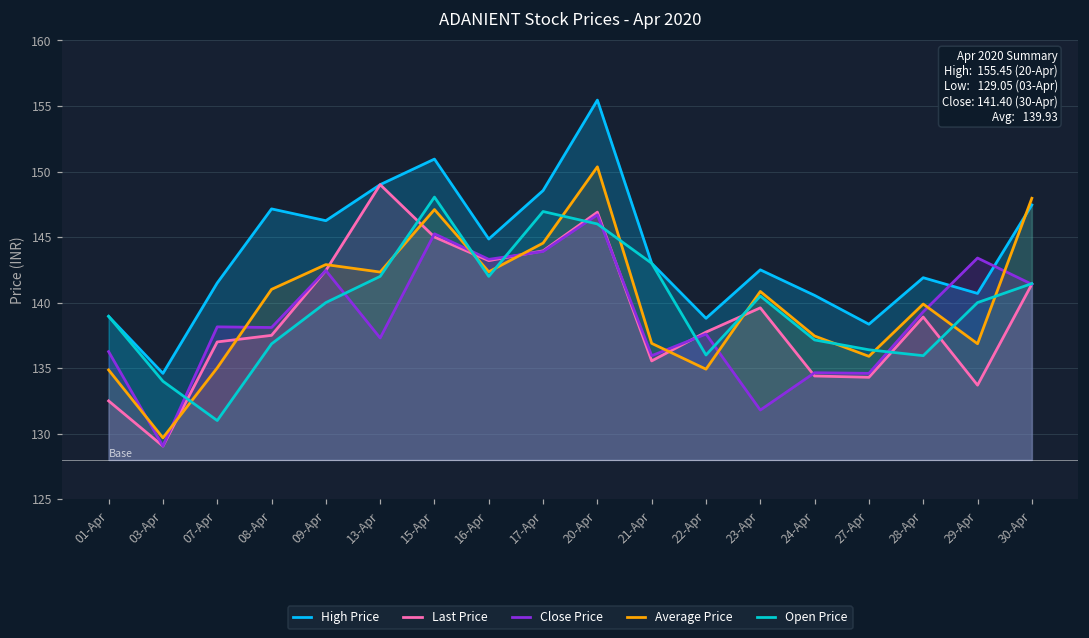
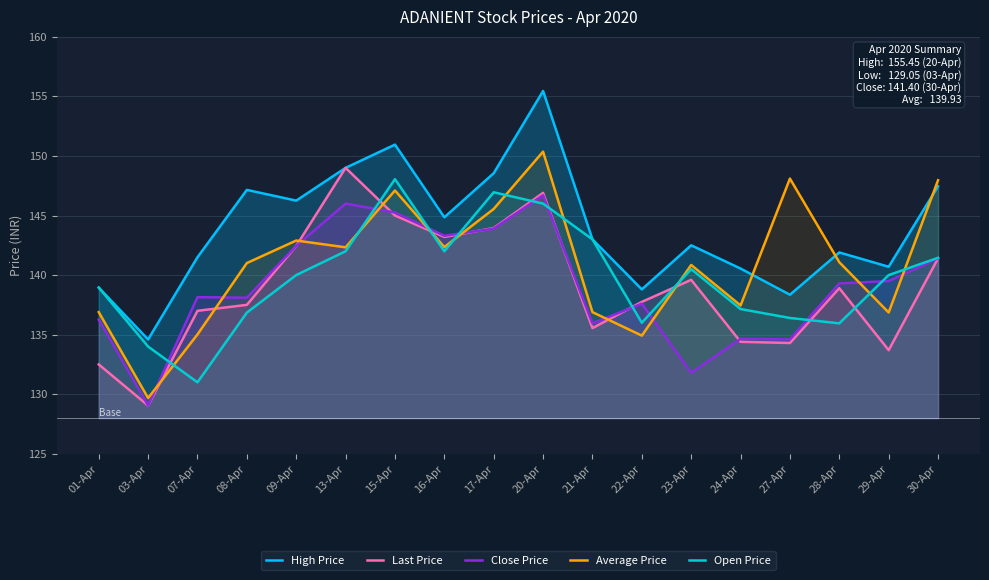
  {
    "Last Price": {
      "01-Apr": 132.5,
      "07-Apr": 137.0,
      "08-Apr": 137.5,
      "15-Apr": 145.0,
      "21-Apr": 135.6,
      "23-Apr": 139.6,
      "24-Apr": 134.4,
      "27-Apr": 134.3,
      "28-Apr": 138.9,
      "29-Apr": 133.7
    },
    "Close Price": {
      "01-Apr": 136.3,
      "07-Apr": 138.2,
      "08-Apr": 138.1,
-     "13-Apr": 137.3,
+     "13-Apr": 146.0,
      "15-Apr": 145.3,
      "21-Apr": 136.0,
      "23-Apr": 131.8,
      "24-Apr": 134.7,
      "27-Apr": 134.6,
      "28-Apr": 139.3,
-     "29-Apr": 143.4
+     "29-Apr": 139.5
    },
    "Average Price": {
-     "01-Apr": 134.9,
+     "01-Apr": 136.9,
      "03-Apr": 129.7,
      "07-Apr": 135.0,
      "08-Apr": 141.0,
      "09-Apr": 142.9,
      "13-Apr": 142.3,
      "15-Apr": 147.1,
      "16-Apr": 142.4,
-     "17-Apr": 144.5,
+     "17-Apr": 145.6,
      "20-Apr": 150.4,
      "21-Apr": 136.9,
      "22-Apr": 134.9,
      "23-Apr": 140.9,
      "24-Apr": 137.5,
-     "27-Apr": 135.9,
-     "28-Apr": 139.9,
+     "27-Apr": 148.1,
+     "28-Apr": 141.1,
      "29-Apr": 136.9,
      "30-Apr": 148.0
    }
  }
